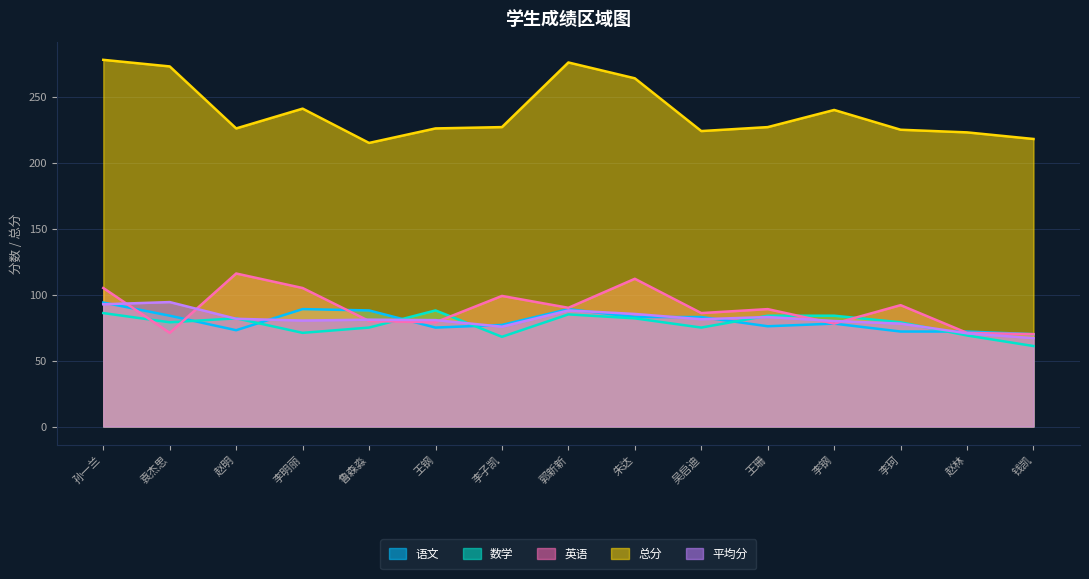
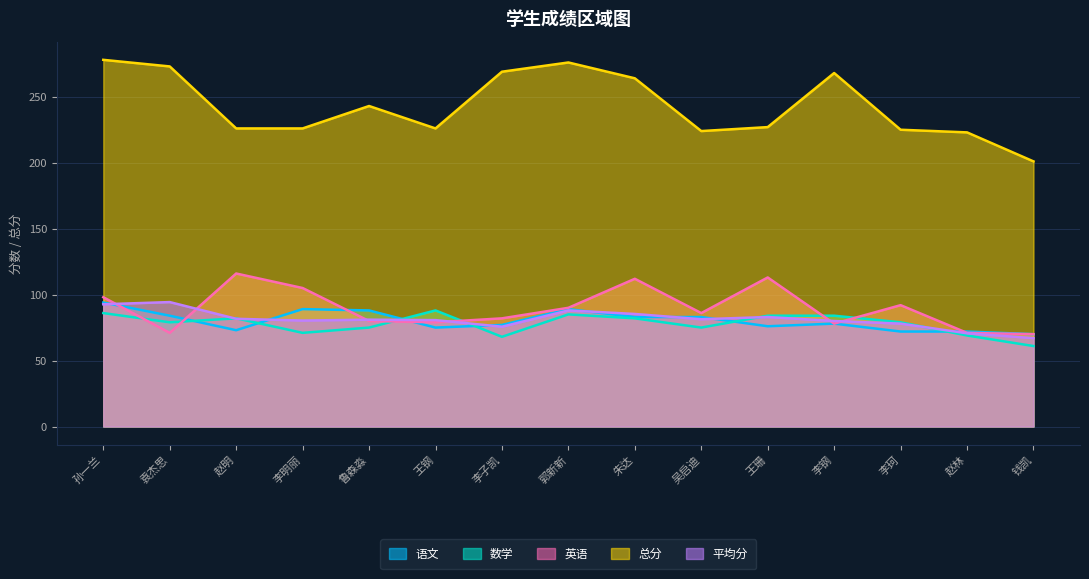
  {
    "英语": {
-     "孙一兰": 105,
+     "孙一兰": 98,
      "袁杰思": 71,
      "赵明": 116,
      "李明丽": 105,
-     "李子凯": 99,
+     "李子凯": 82,
      "朱达": 112,
      "吴启迪": 86,
-     "王珊": 89,
+     "王珊": 113,
      "李珂": 92
    },
    "总分": {
      "孙一兰": 278,
      "袁杰思": 273,
      "赵明": 226,
-     "李明丽": 241,
-     "鲁森淼": 215,
+     "李明丽": 226,
+     "鲁森淼": 243,
      "王钢": 226,
-     "李子凯": 227,
+     "李子凯": 269,
      "郭新新": 276,
      "朱达": 264,
      "吴启迪": 224,
      "王珊": 227,
-     "李钢": 240,
+     "李钢": 268,
      "李珂": 225,
      "赵林": 223,
-     "钱凯": 218
+     "钱凯": 201
    },
    "平均分": {
      "袁杰思": 94,
      "李明丽": 80,
      "朱达": 85,
      "李钢": 80,
      "钱凯": 67
    }
  }
